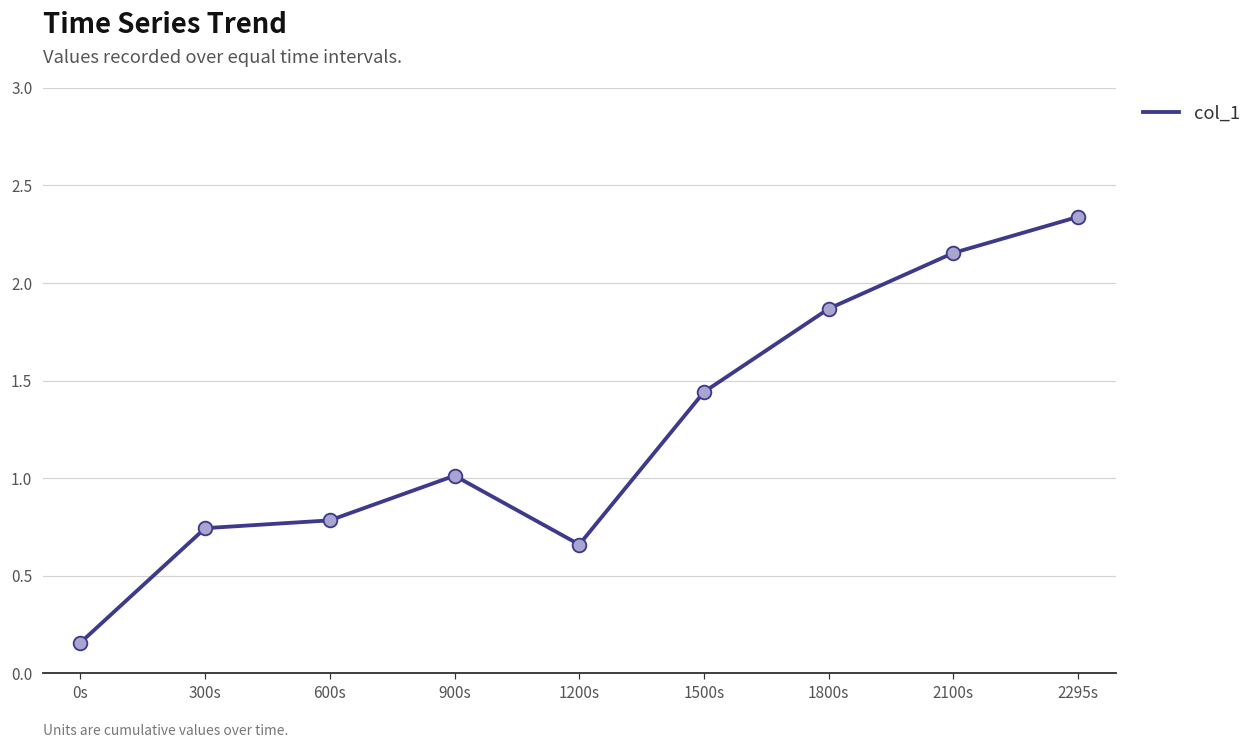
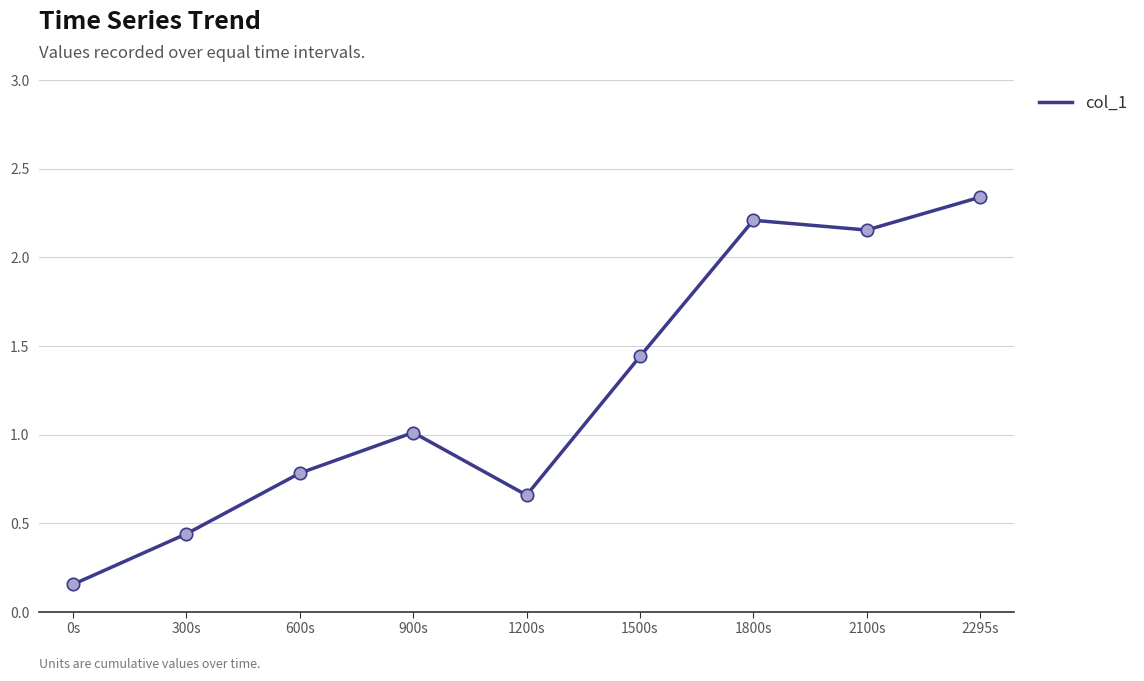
  {
    "0s": 0.16,
-   "300s": 0.74,
+   "300s": 0.44,
    "600s": 0.78,
    "900s": 1.01,
    "1200s": 0.66,
    "1500s": 1.44,
-   "1800s": 1.87,
+   "1800s": 2.21,
    "2100s": 2.15,
    "2295s": 2.34
  }
